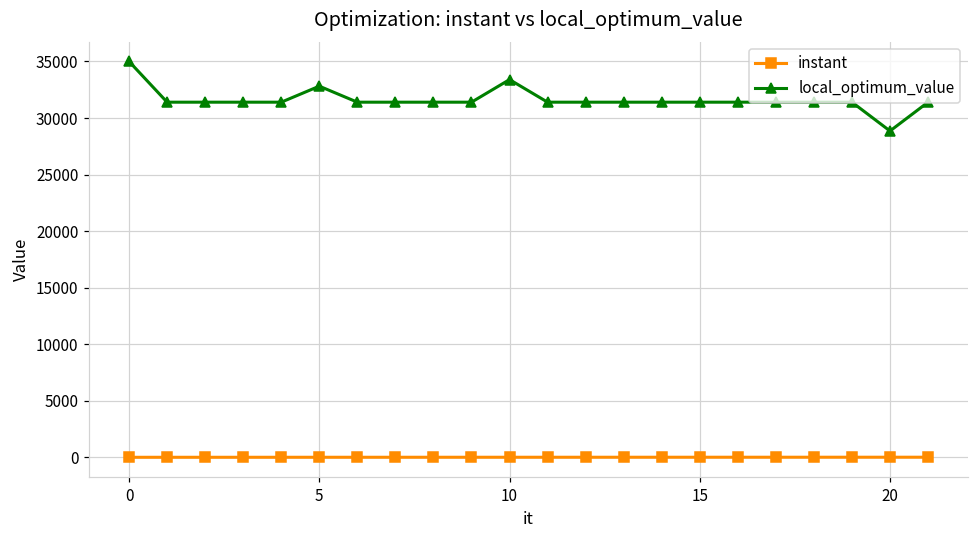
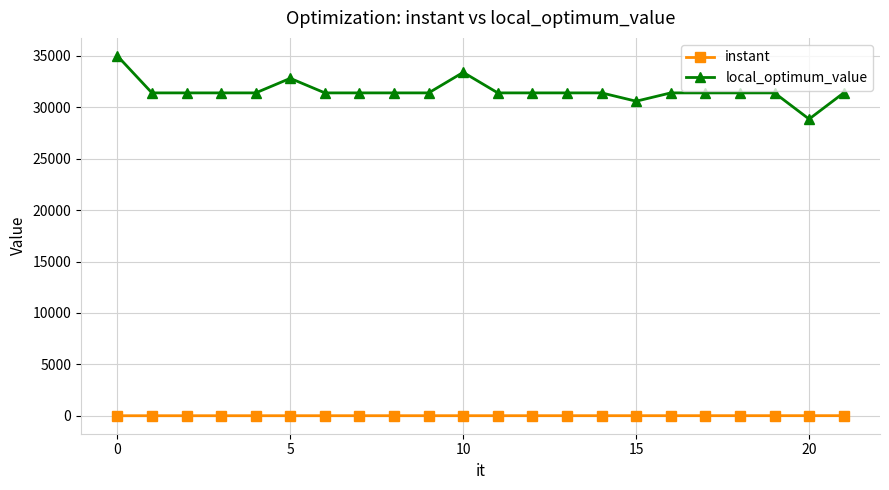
  {
    "instant": {
      "0": 0,
      "5": 0,
      "10": 0,
      "15": 0,
      "20": 0
    },
    "local_optimum_value": {
      "0": 35000,
      "5": 32800,
      "10": 33400,
-     "15": 31400,
+     "15": 30600,
      "20": 28900
    }
  }
